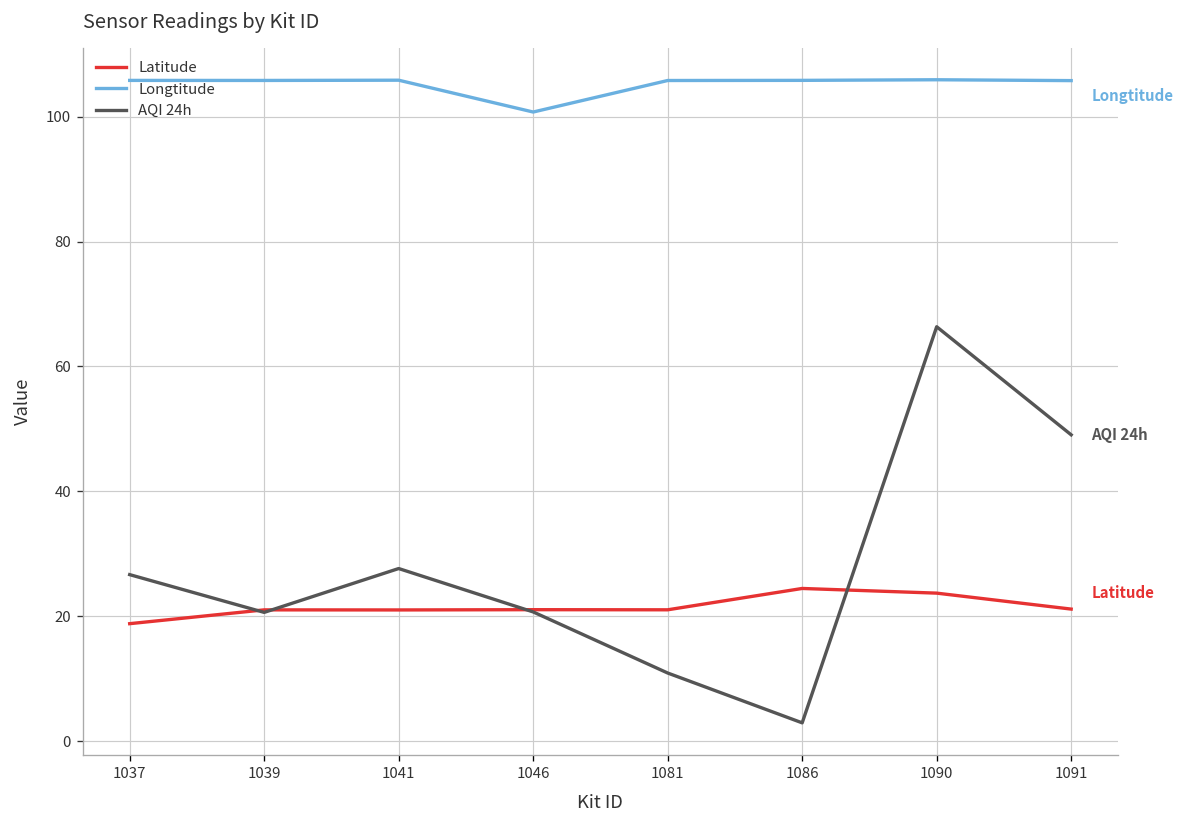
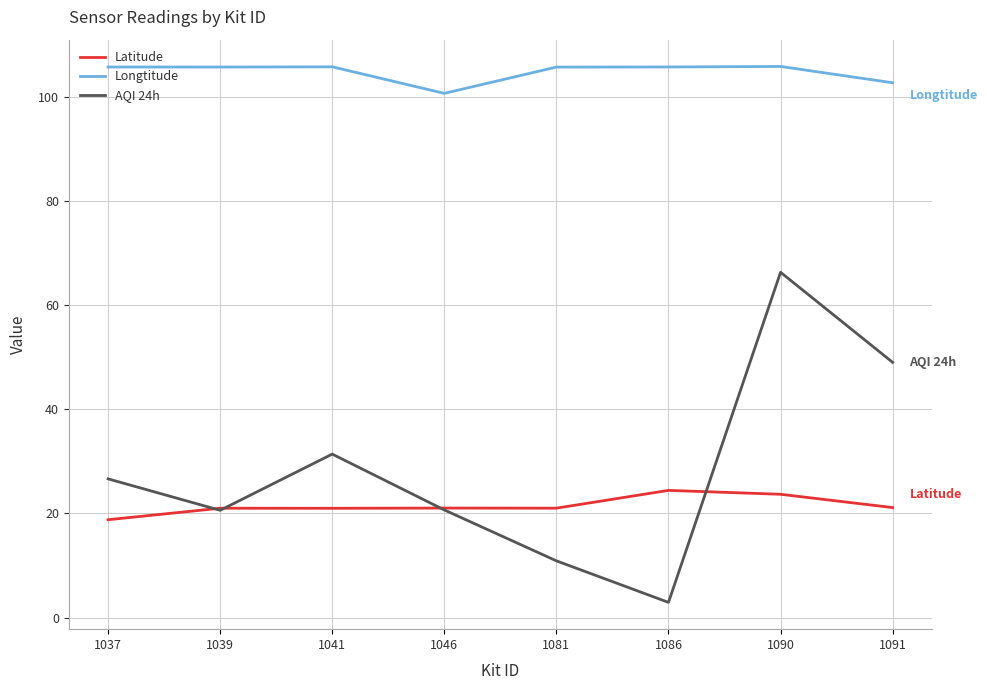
  {
    "Latitude": {
      "1037": 19,
      "1041": 21,
      "1081": 21,
      "1086": 24,
      "1090": 24,
      "1091": 21
    },
    "Longtitude": {
      "1037": 106,
      "1039": 106,
      "1041": 106,
      "1046": 101,
      "1081": 106,
      "1086": 106,
      "1090": 106,
-     "1091": 106
+     "1091": 103
    },
    "AQI 24h": {
      "1037": 27,
-     "1041": 28,
+     "1041": 31,
      "1081": 11,
      "1086": 3,
      "1090": 66
    }
  }
